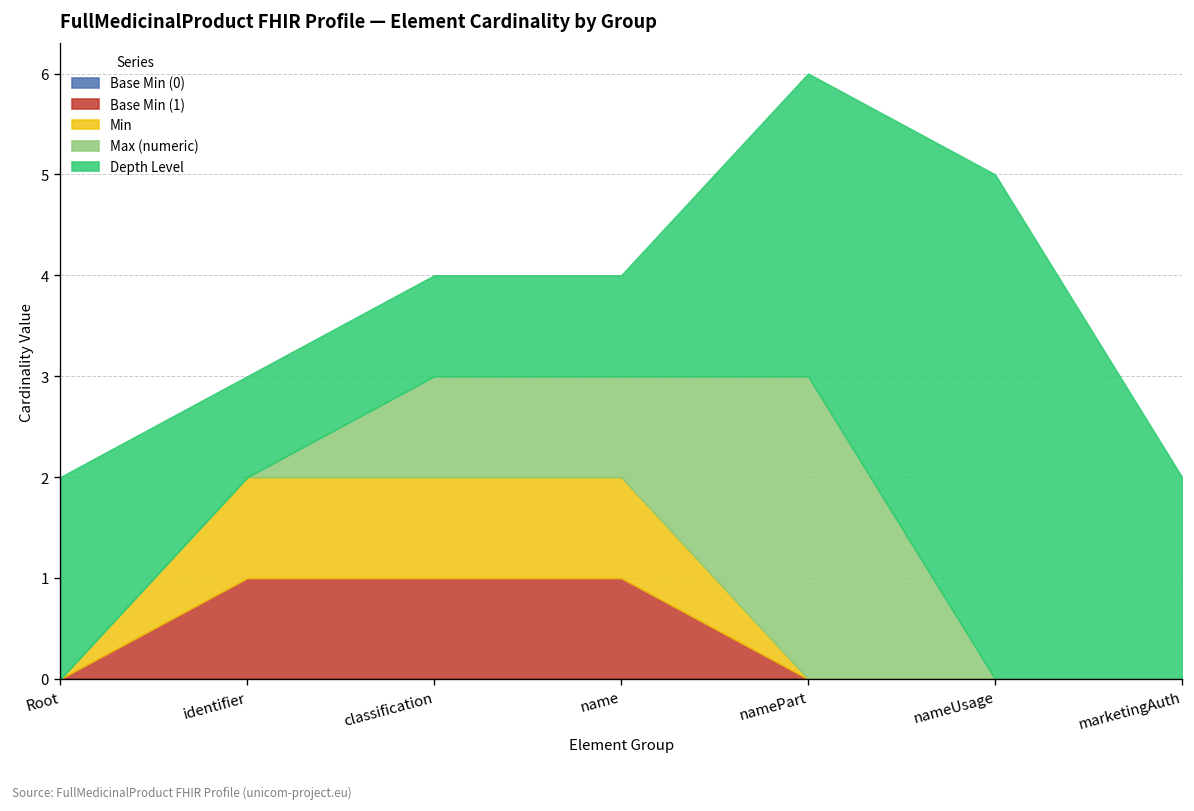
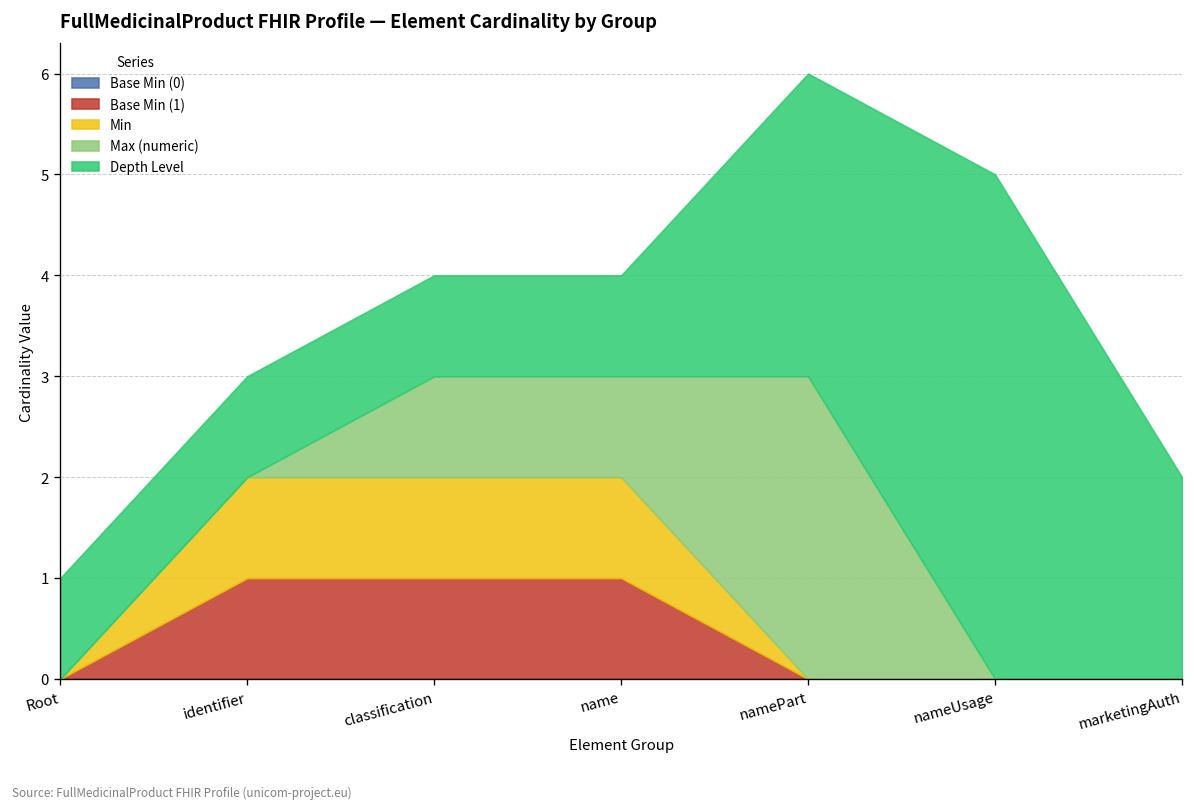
  {
    "Base Min (0)": {
      "identifier": 0,
      "classification": 0,
      "name": 0
    },
    "Base Min (1)": {
      "identifier": 1,
      "classification": 1,
      "name": 1
    },
    "Depth Level": {
-     "Root": 2,
+     "Root": 1,
      "identifier": 1,
      "classification": 1,
      "name": 1,
      "namePart": 3,
      "nameUsage": 5,
      "marketingAuth": 2
    }
  }
